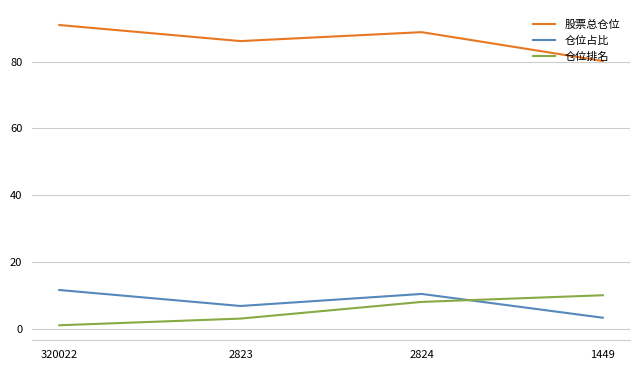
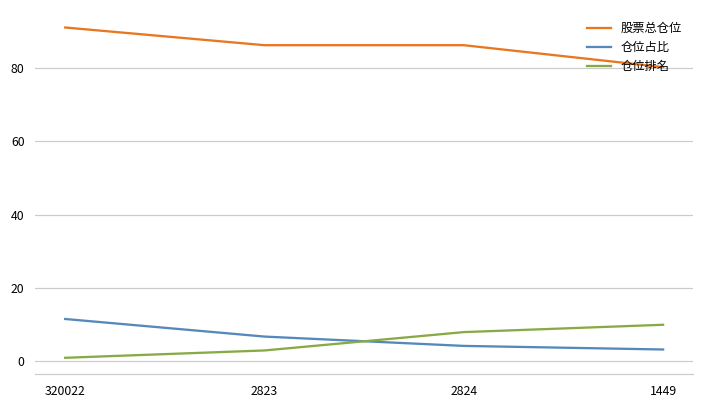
  {
    "股票总仓位": {
      "320022": 91,
      "2823": 86,
-     "2824": 89,
+     "2824": 86,
      "1449": 80
    },
    "仓位占比": {
      "320022": 12,
      "2823": 7,
-     "2824": 10,
+     "2824": 4,
      "1449": 3
    },
    "仓位排名": {
      "320022": 1,
      "2823": 3,
      "2824": 8,
      "1449": 10
    }
  }
